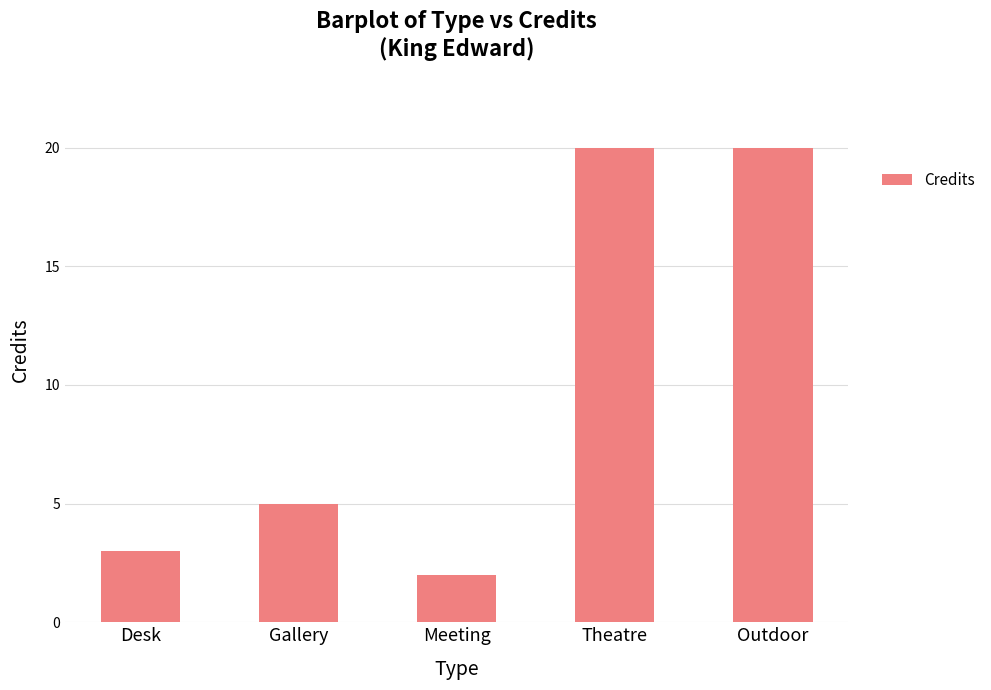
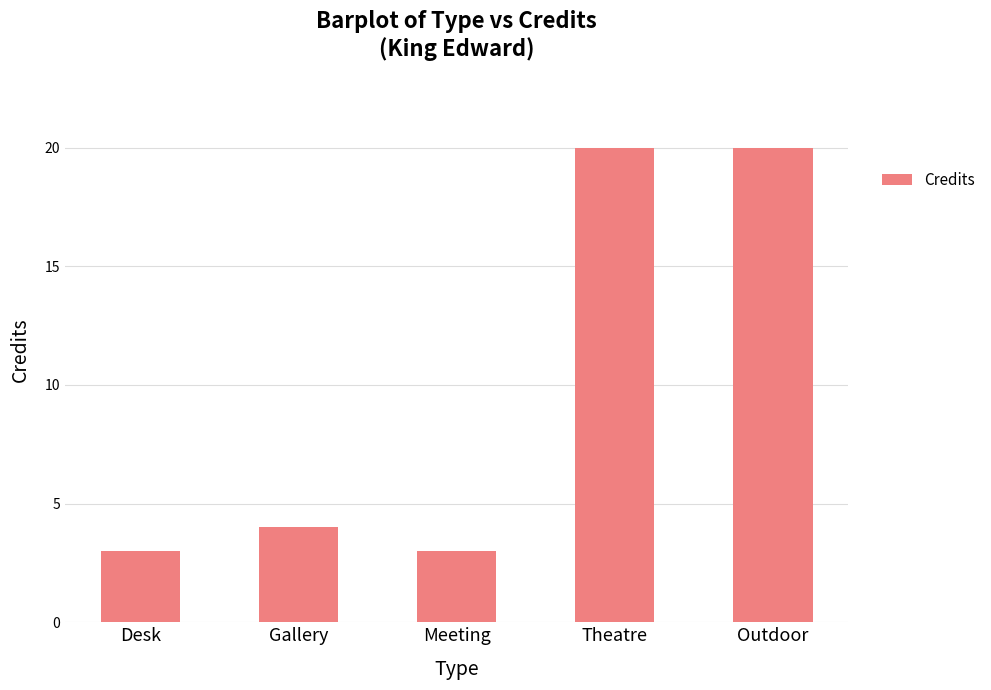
  {
    "Desk": 3,
-   "Gallery": 5,
-   "Meeting": 2,
+   "Gallery": 4,
+   "Meeting": 3,
    "Theatre": 20,
    "Outdoor": 20
  }
